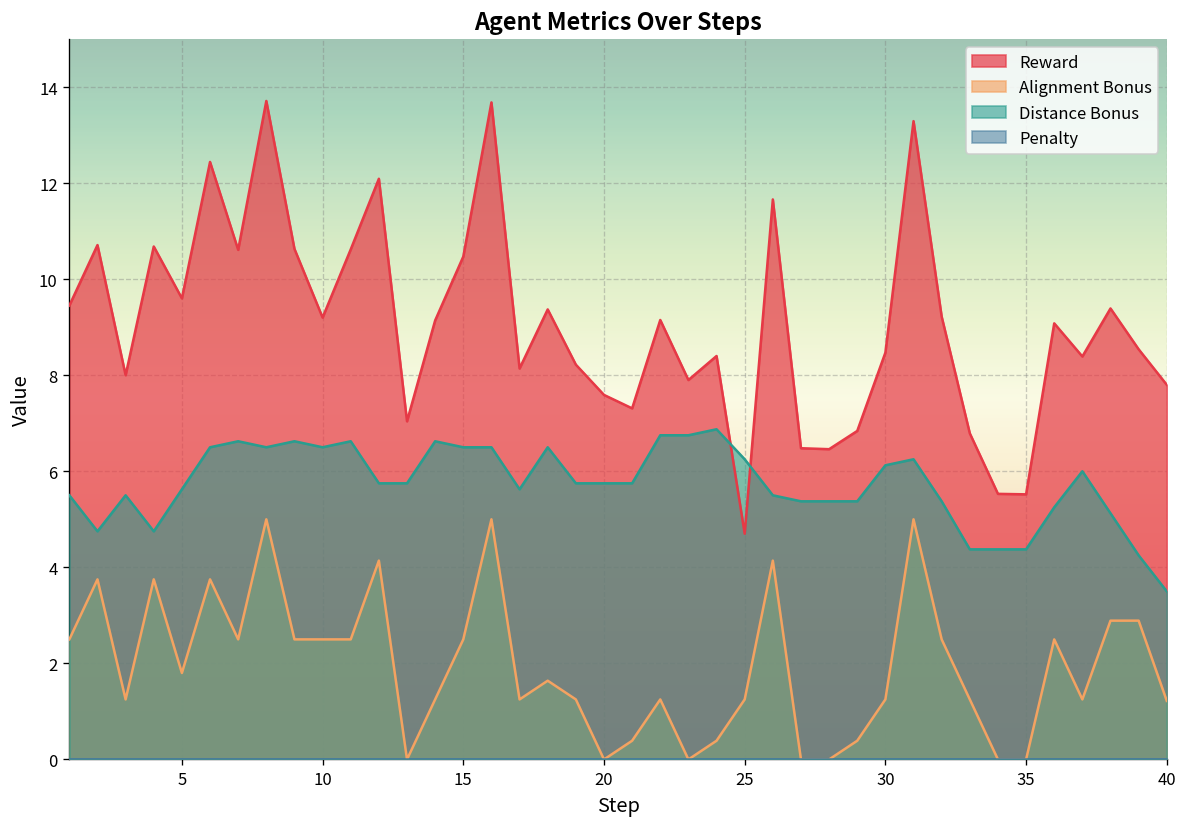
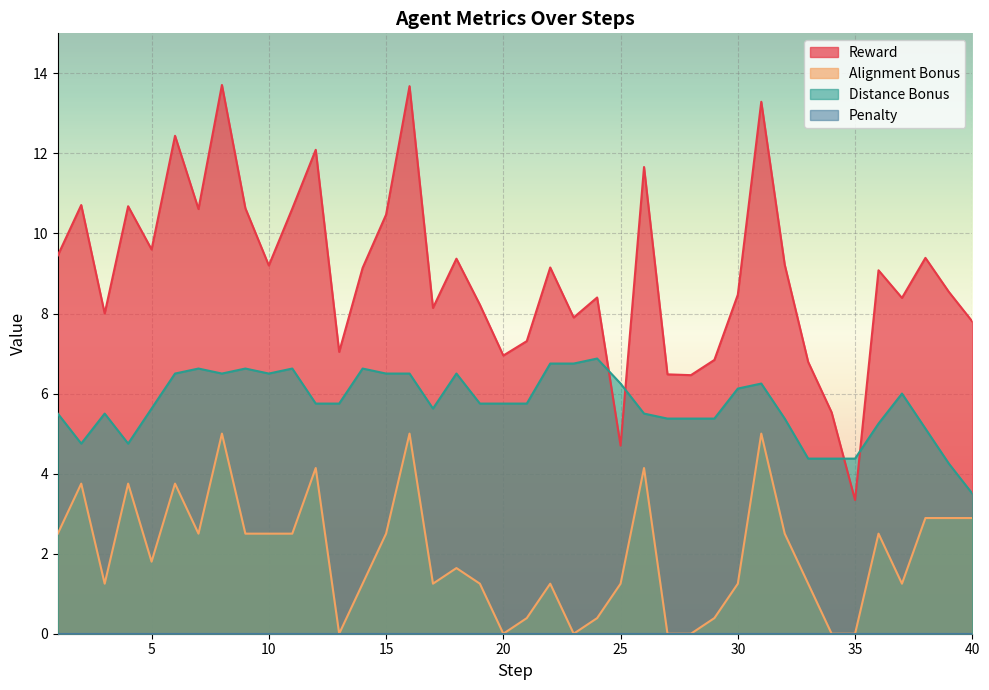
  {
    "Reward": {
      "5": 9.6,
      "10": 9.2,
      "15": 10.5,
-     "20": 7.6,
+     "20": 7.0,
      "25": 4.7,
      "30": 8.5,
-     "35": 5.5,
+     "35": 3.3,
      "40": 7.8
    },
    "Alignment Bonus": {
      "5": 1.8,
      "10": 2.5,
      "15": 2.5,
      "25": 1.3,
      "30": 1.3,
-     "40": 1.2
+     "40": 2.9
    }
  }
